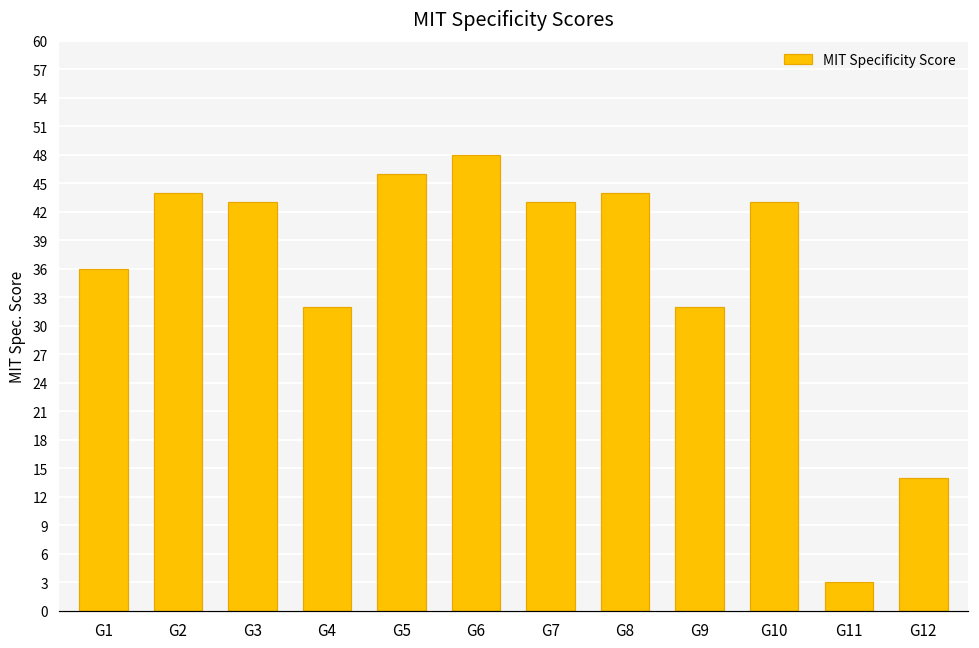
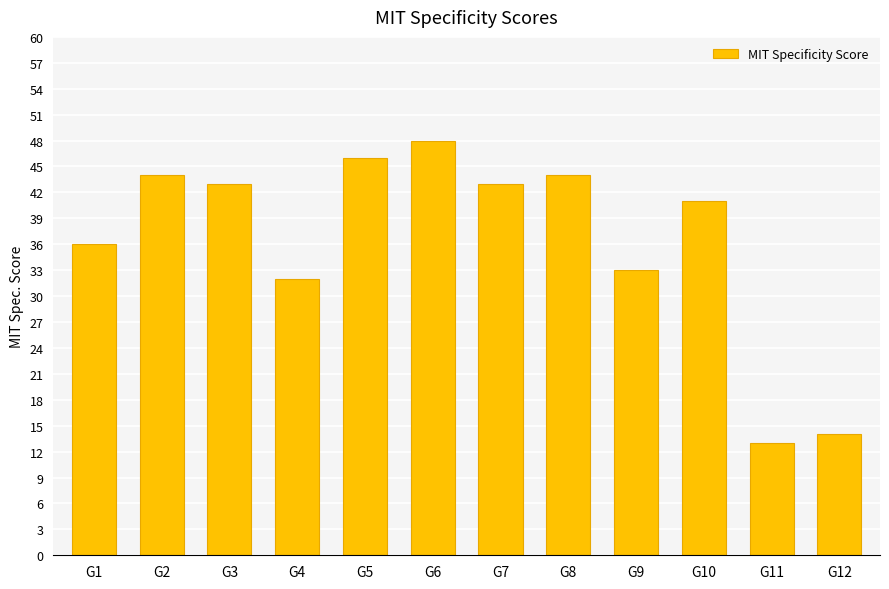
  {
    "G1": 36,
    "G2": 44,
    "G3": 43,
    "G4": 32,
    "G5": 46,
    "G6": 48,
    "G7": 43,
    "G8": 44,
-   "G9": 32,
-   "G10": 43,
-   "G11": 3,
+   "G9": 33,
+   "G10": 41,
+   "G11": 13,
    "G12": 14
  }
